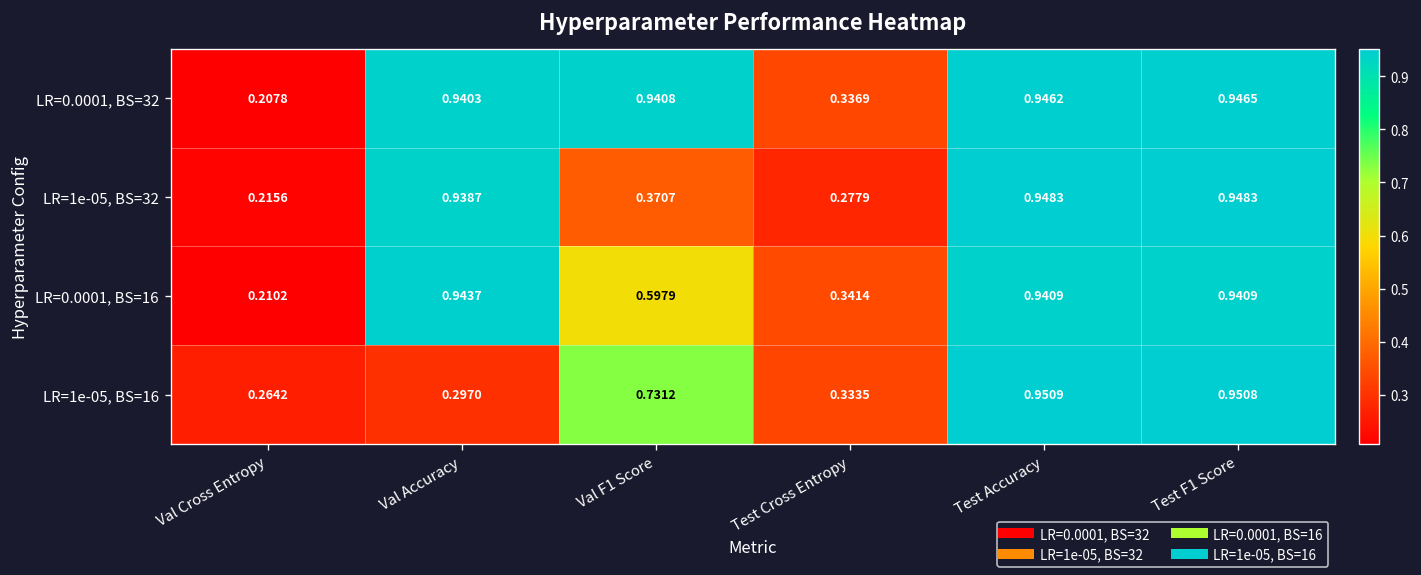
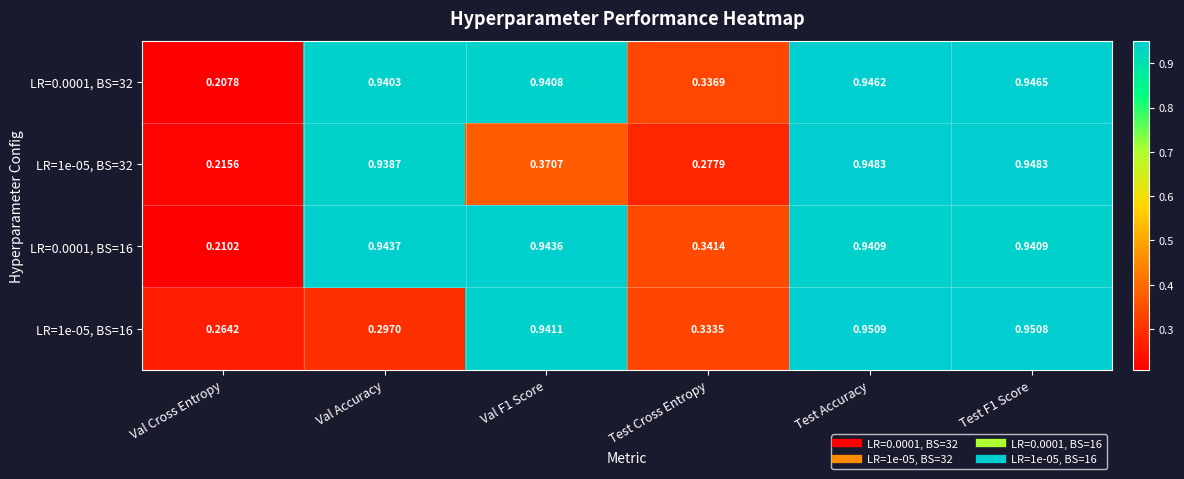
  {
    "LR=0.0001, BS=32": {
      "Val Cross Entropy": 0.2078,
      "Val Accuracy": 0.9403,
      "Val F1 Score": 0.9408,
      "Test Cross Entropy": 0.3369,
      "Test Accuracy": 0.9462,
      "Test F1 Score": 0.9465
    },
    "LR=1e-05, BS=32": {
      "Val Cross Entropy": 0.2156,
      "Val Accuracy": 0.9387,
      "Val F1 Score": 0.3707,
      "Test Cross Entropy": 0.2779,
      "Test Accuracy": 0.9483,
      "Test F1 Score": 0.9483
    },
    "LR=0.0001, BS=16": {
      "Val Cross Entropy": 0.2102,
      "Val Accuracy": 0.9437,
-     "Val F1 Score": 0.5979,
+     "Val F1 Score": 0.9436,
      "Test Cross Entropy": 0.3414,
      "Test Accuracy": 0.9409,
      "Test F1 Score": 0.9409
    },
    "LR=1e-05, BS=16": {
      "Val Cross Entropy": 0.2642,
      "Val Accuracy": 0.2970,
-     "Val F1 Score": 0.7312,
+     "Val F1 Score": 0.9411,
      "Test Cross Entropy": 0.3335,
      "Test Accuracy": 0.9509,
      "Test F1 Score": 0.9508
    }
  }
